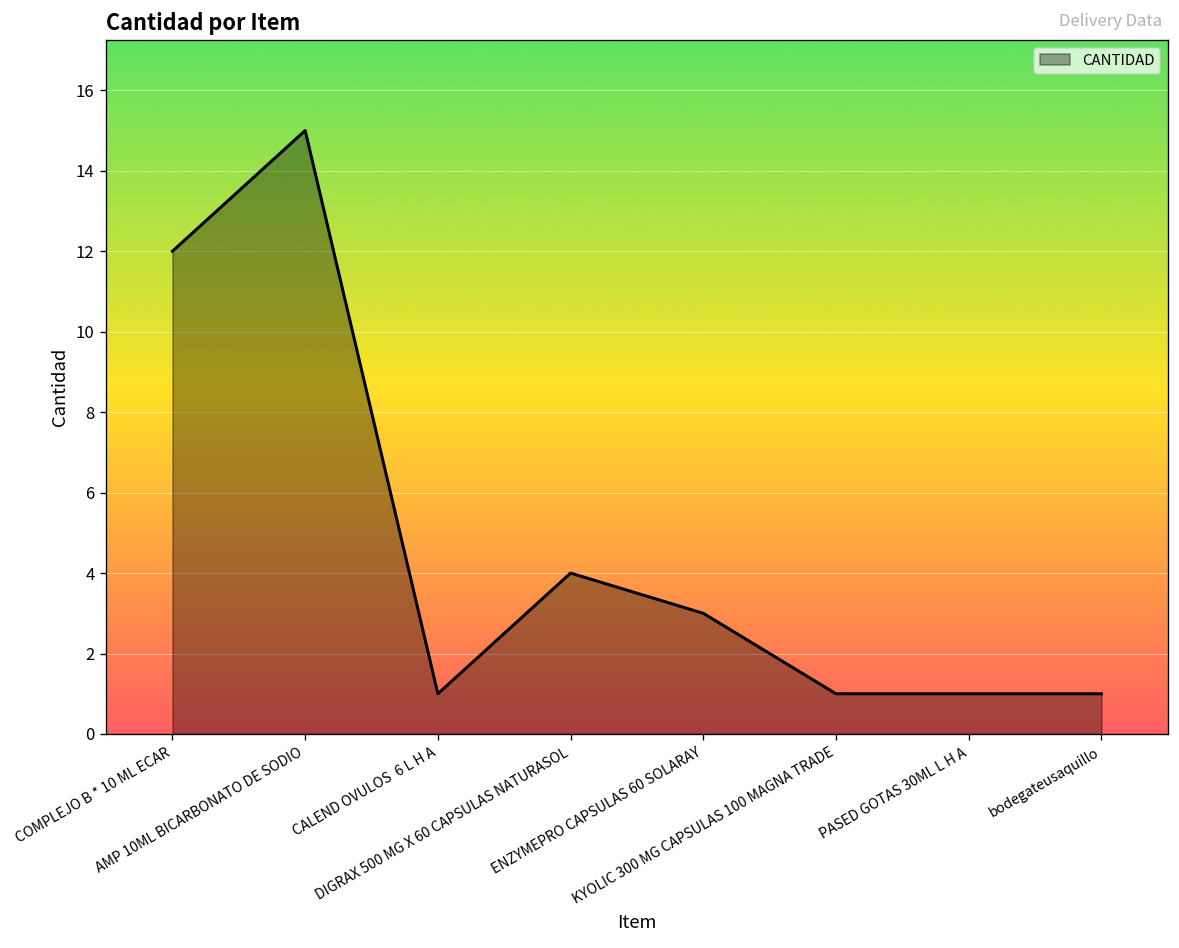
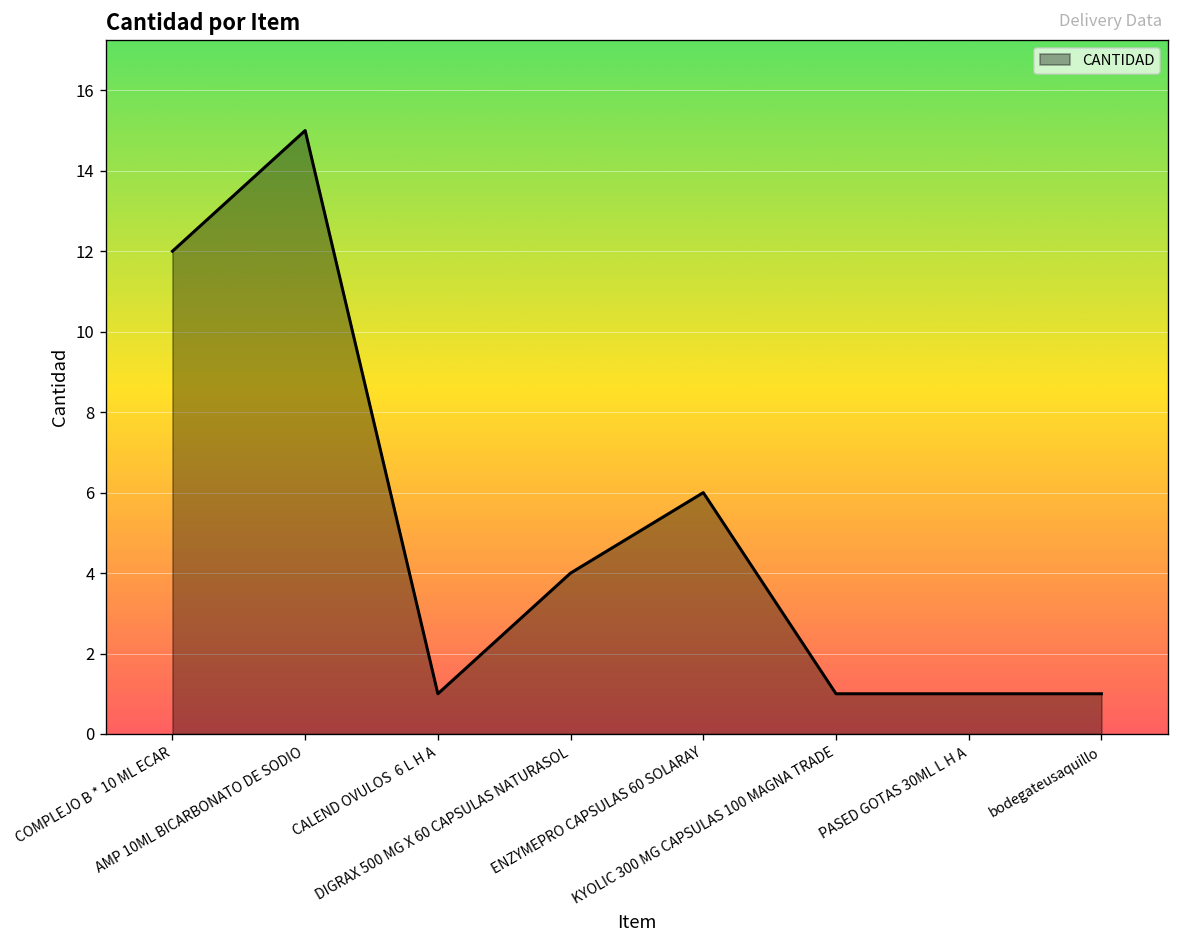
  {
    "COMPLEJO B * 10 ML ECAR": 12,
    "AMP 10ML BICARBONATO DE SODIO": 15,
    "CALEND OVULOS 6 L H A": 1,
    "DIGRAX 500 MG X 60 CAPSULAS NATURASOL": 4,
-   "ENZYMEPRO CAPSULAS 60 SOLARAY": 3,
+   "ENZYMEPRO CAPSULAS 60 SOLARAY": 6,
    "KYOLIC 300 MG CAPSULAS 100 MAGNA TRADE": 1,
    "PASED GOTAS 30ML L H A": 1,
    "bodegateusaquillo": 1
  }
